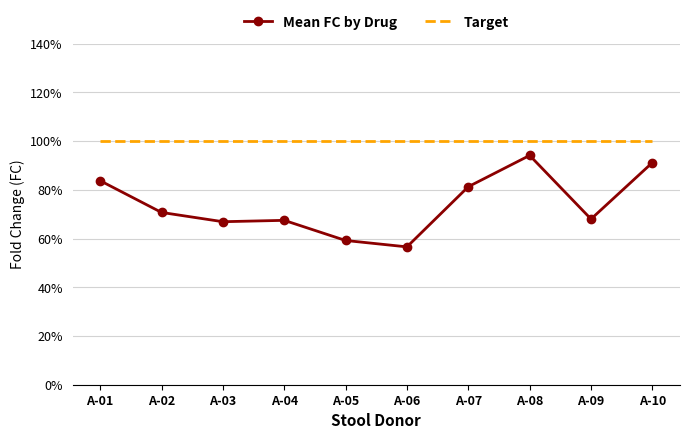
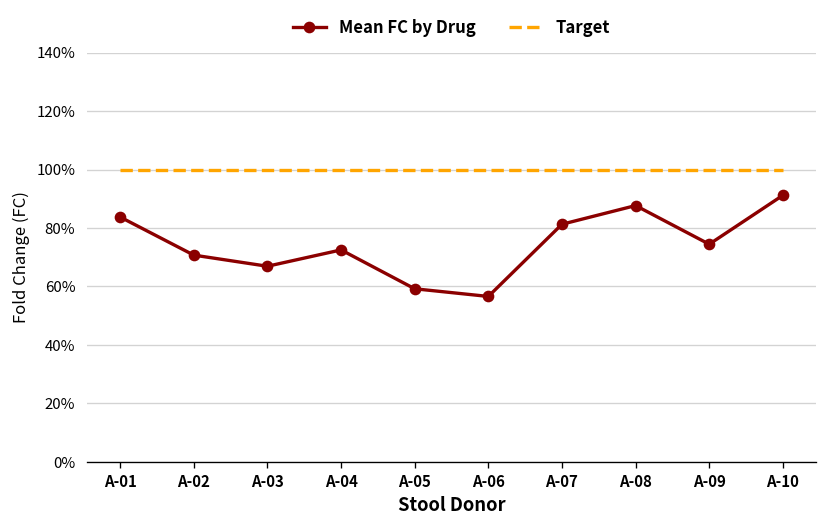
  {
    "Mean FC by Drug": {
      "A-01": "84%",
      "A-02": "71%",
      "A-03": "67%",
-     "A-04": "67%",
+     "A-04": "72%",
      "A-05": "59%",
      "A-06": "57%",
      "A-07": "81%",
-     "A-08": "94%",
-     "A-09": "68%",
+     "A-08": "88%",
+     "A-09": "74%",
      "A-10": "91%"
    },
    "Target": {
      "A-01": "100%",
      "A-02": "100%",
      "A-03": "100%",
      "A-04": "100%",
      "A-05": "100%",
      "A-06": "100%",
      "A-07": "100%",
      "A-08": "100%",
      "A-09": "100%",
      "A-10": "100%"
    }
  }
